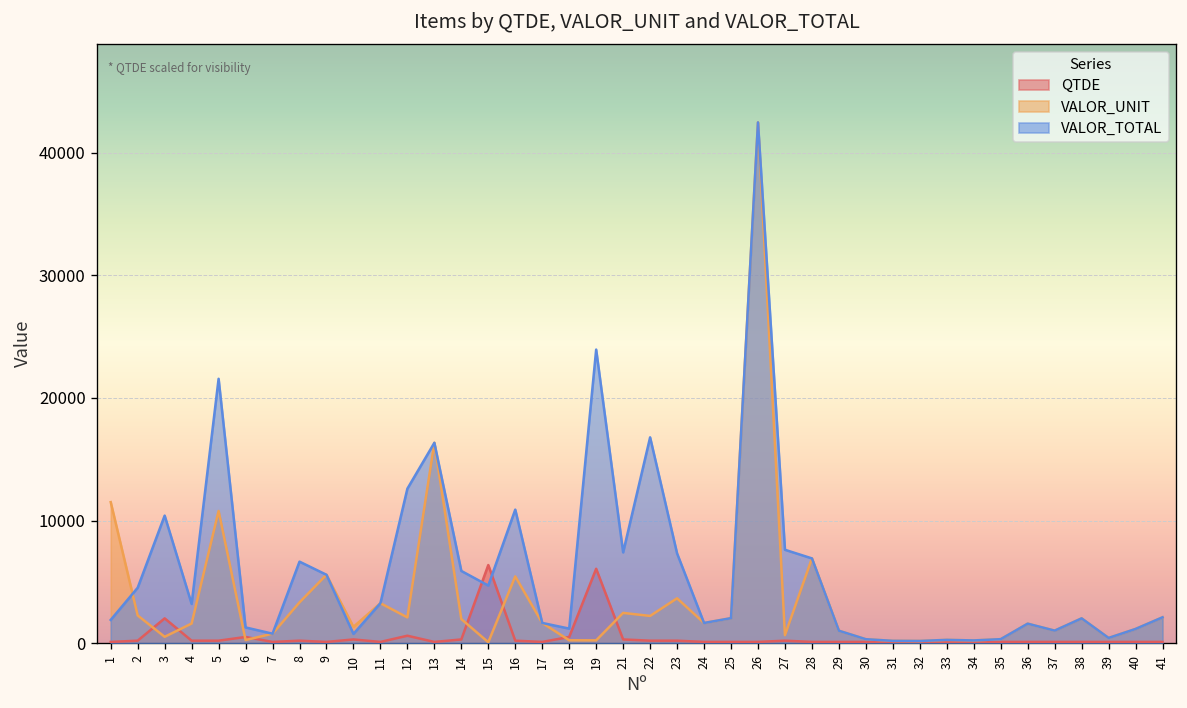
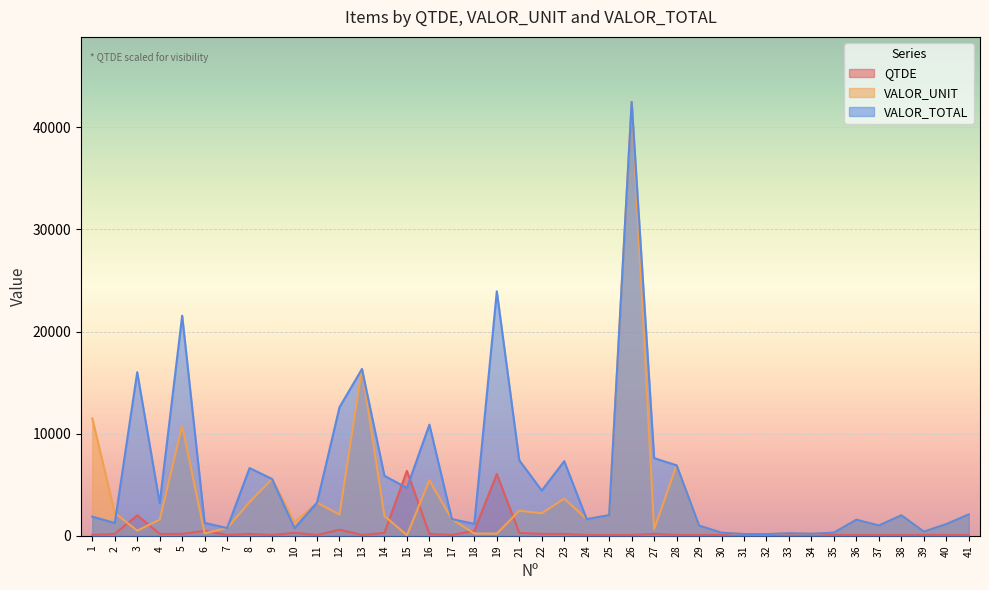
  {
    "VALOR_TOTAL": {
      "1": 1900,
-     "2": 4500,
-     "3": 10400,
+     "2": 1300,
+     "3": 16000,
      "4": 3200,
      "5": 21600,
      "6": 1300,
      "8": 6600,
      "10": 800,
      "12": 12600,
      "14": 5900,
      "15": 4700,
      "16": 10900,
      "18": 1200,
      "19": 23900,
      "21": 7400,
-     "22": 16800,
+     "22": 4400,
      "23": 7300,
      "27": 7600
    }
  }
